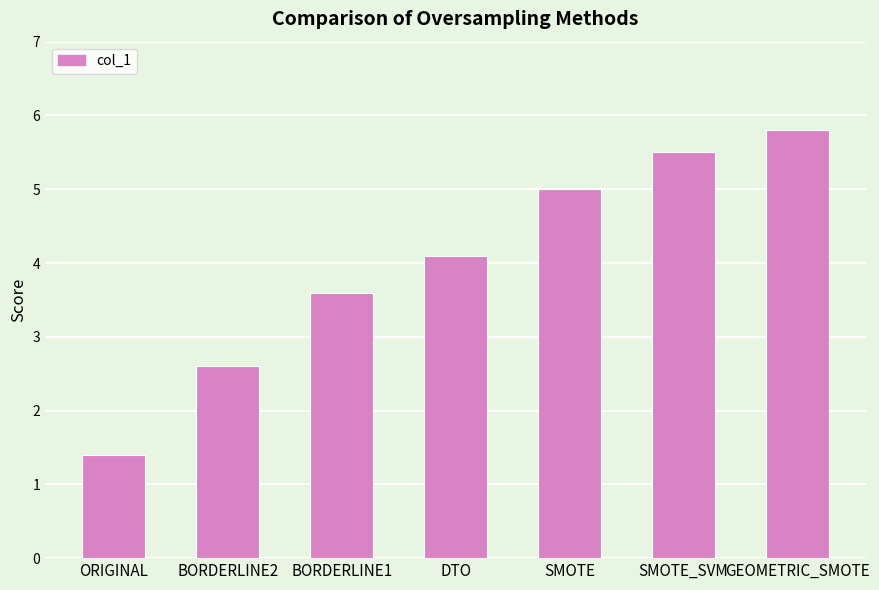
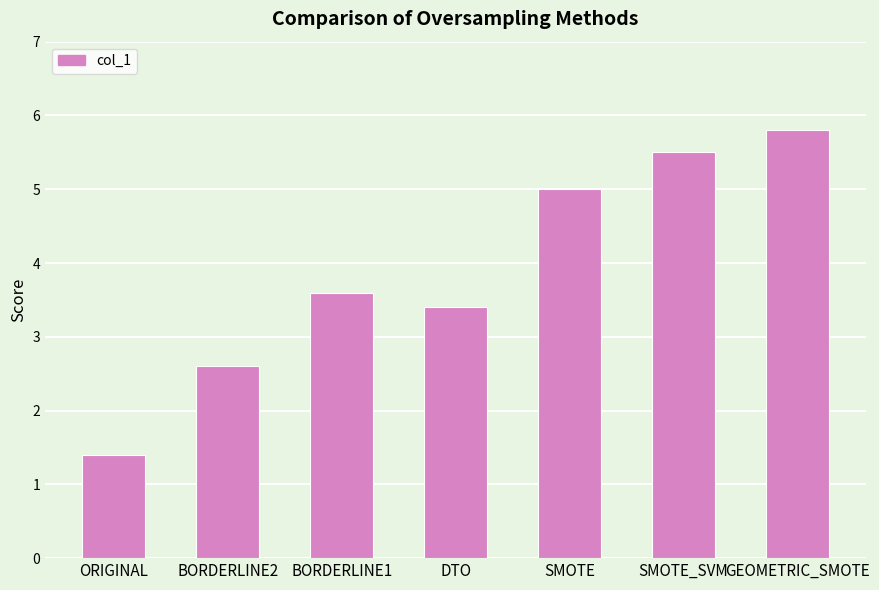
  {
    "ORIGINAL": 1.4,
    "BORDERLINE2": 2.6,
    "BORDERLINE1": 3.6,
-   "DTO": 4.1,
+   "DTO": 3.4,
    "SMOTE": 5.0,
    "SMOTE_SVM": 5.5,
    "GEOMETRIC_SMOTE": 5.8
  }
